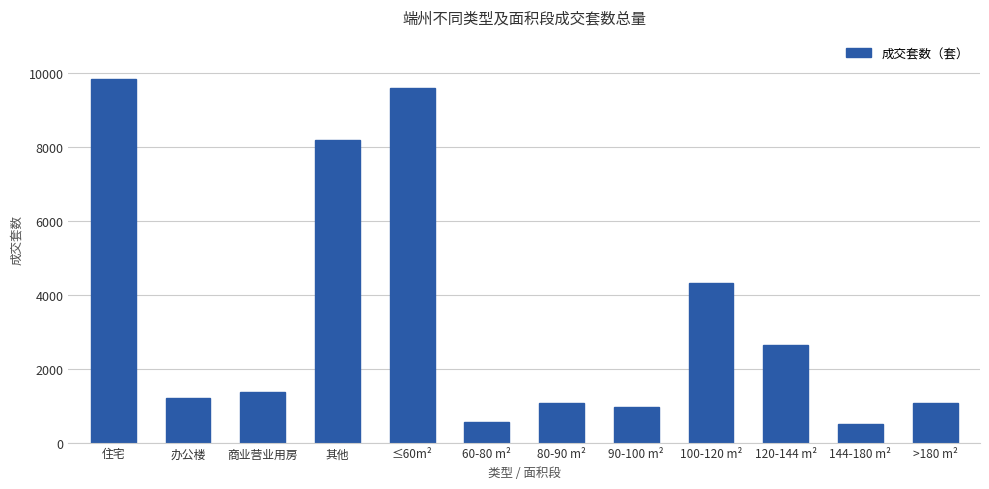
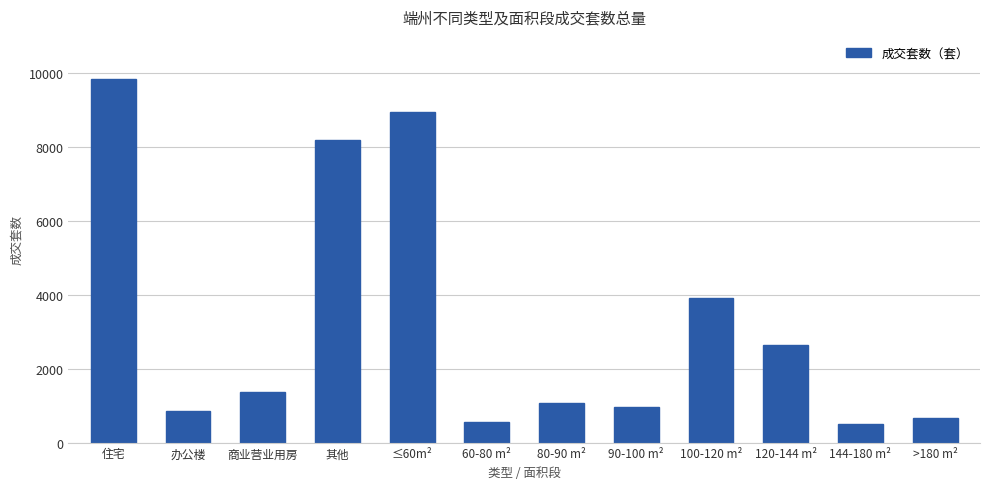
  {
    "住宅": 9800,
-   "办公楼": 1200,
+   "办公楼": 900,
    "商业营业用房": 1400,
    "其他": 8200,
-   "≤60m²": 9600,
+   "≤60m²": 8900,
    "60-80 m²": 600,
    "80-90 m²": 1100,
    "90-100 m²": 1000,
-   "100-120 m²": 4300,
+   "100-120 m²": 3900,
    "120-144 m²": 2600,
    "144-180 m²": 500,
-   ">180 m²": 1100
+   ">180 m²": 700
  }
